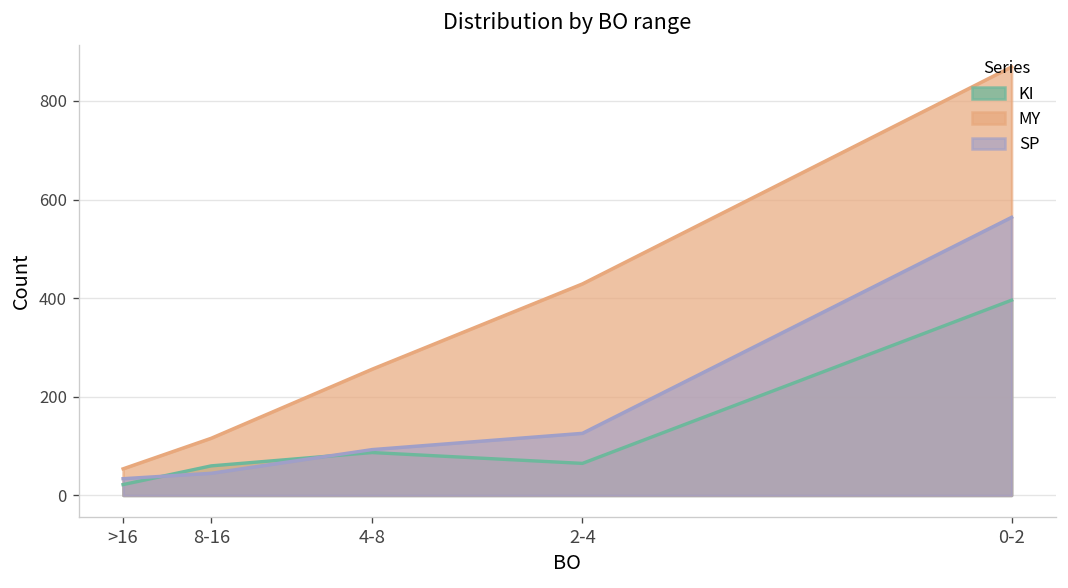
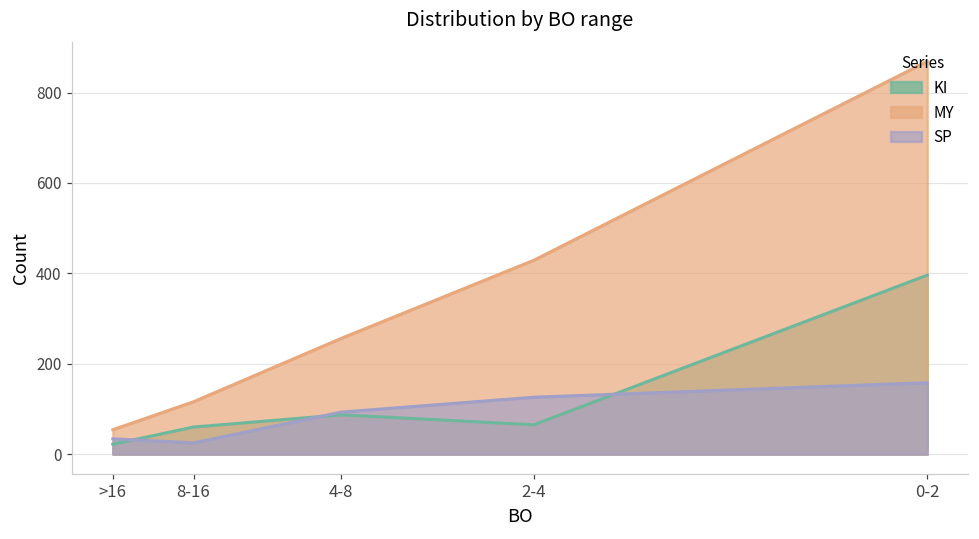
  {
    "KI": {
      ">16": 20,
      "8-16": 60,
      "2-4": 70,
      "0-2": 400
    },
    "MY": {
      ">16": 50,
      "8-16": 120,
      "4-8": 260,
      "2-4": 430,
      "0-2": 870
    },
    "SP": {
      ">16": 30,
-     "8-16": 50,
+     "8-16": 30,
      "2-4": 130,
-     "0-2": 560
+     "0-2": 160
    }
  }
